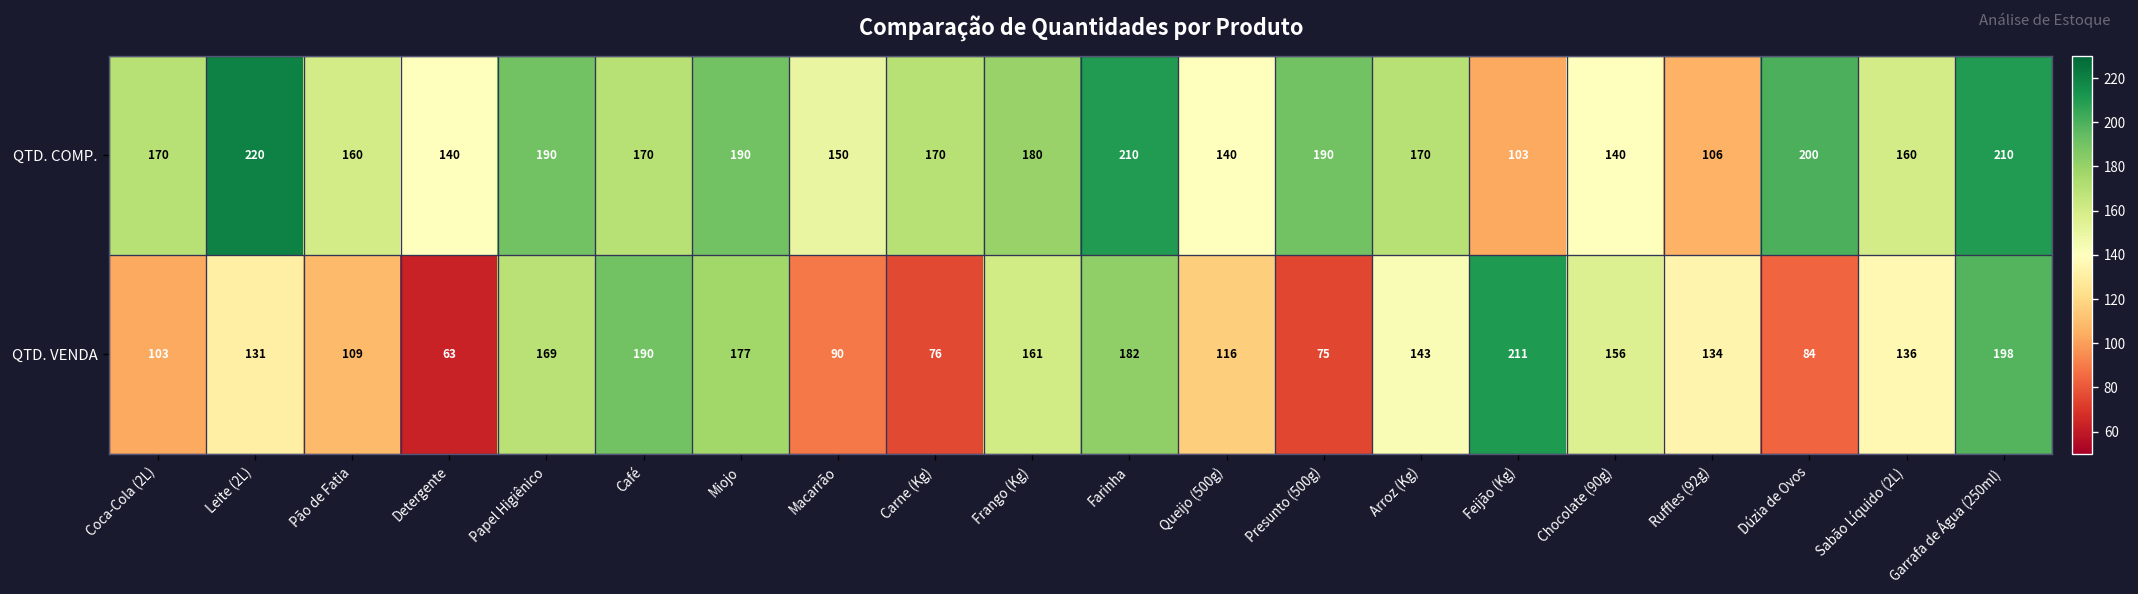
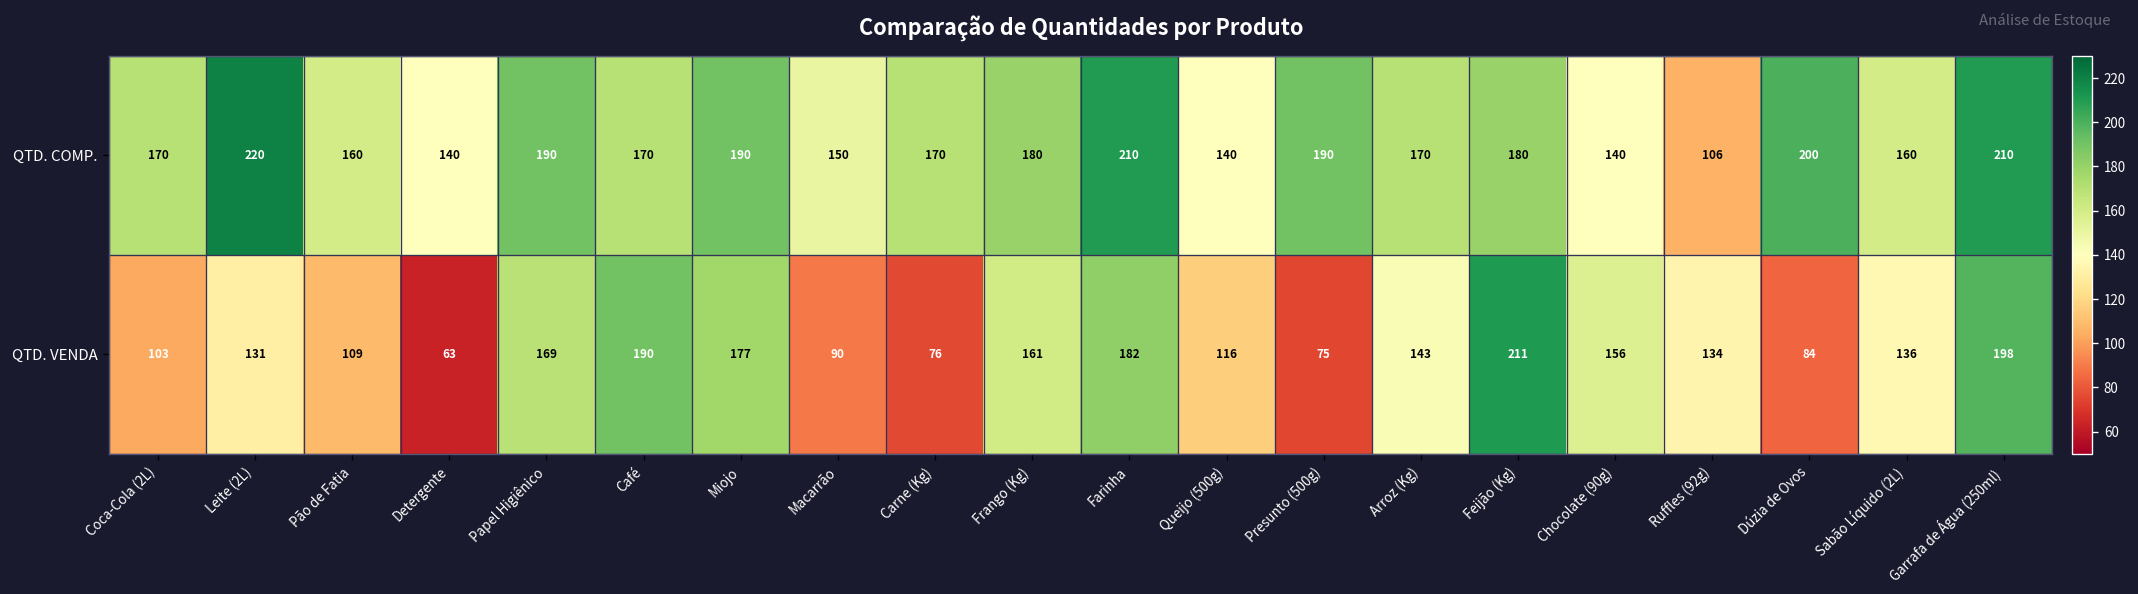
  {
    "QTD. COMP.": {
      "Coca-Cola (2L)": 170,
      "Leite (2L)": 220,
      "Pão de Fatia": 160,
      "Detergente": 140,
      "Papel Higiênico": 190,
      "Café": 170,
      "Miojo": 190,
      "Macarrão": 150,
      "Carne (Kg)": 170,
      "Frango (Kg)": 180,
      "Farinha": 210,
      "Queijo (500g)": 140,
      "Presunto (500g)": 190,
      "Arroz (Kg)": 170,
-     "Feijão (Kg)": 103,
+     "Feijão (Kg)": 180,
      "Chocolate (90g)": 140,
      "Ruffles (92g)": 106,
      "Dúzia de Ovos": 200,
      "Sabão Líquido (2L)": 160,
      "Garrafa de Água (250ml)": 210
    },
    "QTD. VENDA": {
      "Coca-Cola (2L)": 103,
      "Leite (2L)": 131,
      "Pão de Fatia": 109,
      "Detergente": 63,
      "Papel Higiênico": 169,
      "Café": 190,
      "Miojo": 177,
      "Macarrão": 90,
      "Carne (Kg)": 76,
      "Frango (Kg)": 161,
      "Farinha": 182,
      "Queijo (500g)": 116,
      "Presunto (500g)": 75,
      "Arroz (Kg)": 143,
      "Feijão (Kg)": 211,
      "Chocolate (90g)": 156,
      "Ruffles (92g)": 134,
      "Dúzia de Ovos": 84,
      "Sabão Líquido (2L)": 136,
      "Garrafa de Água (250ml)": 198
    }
  }
